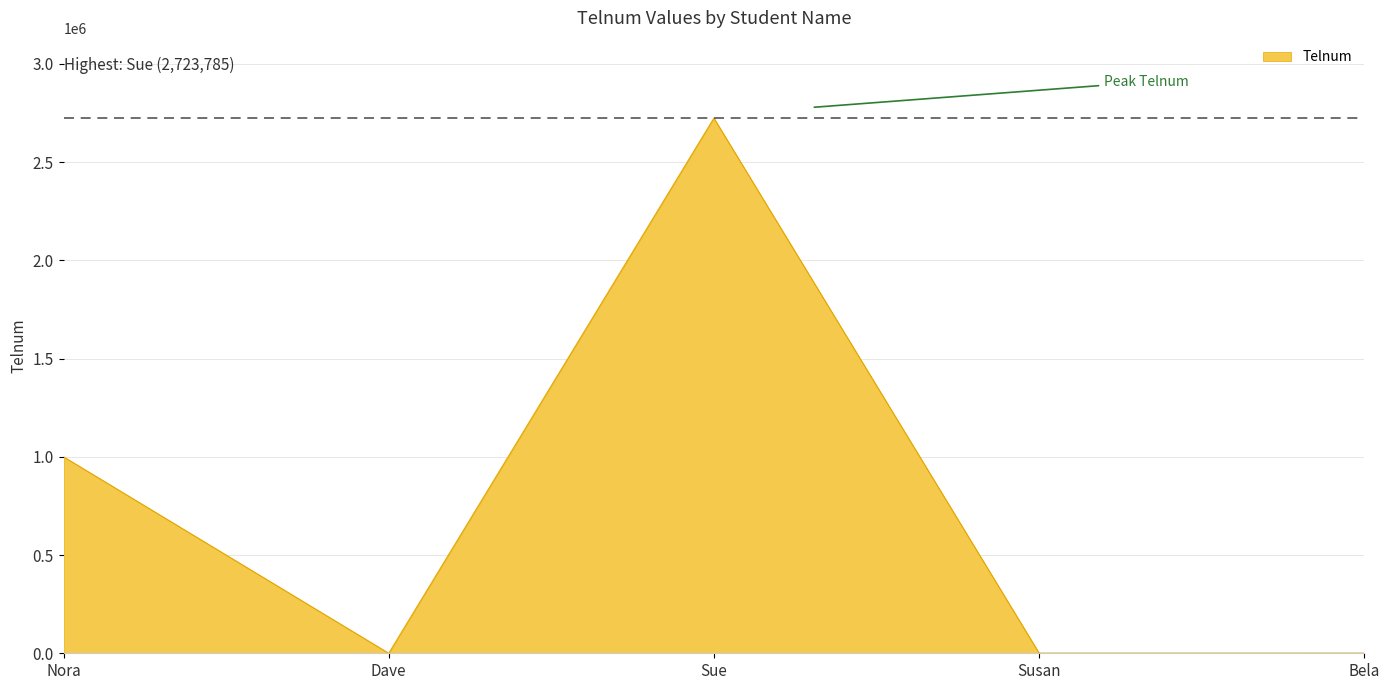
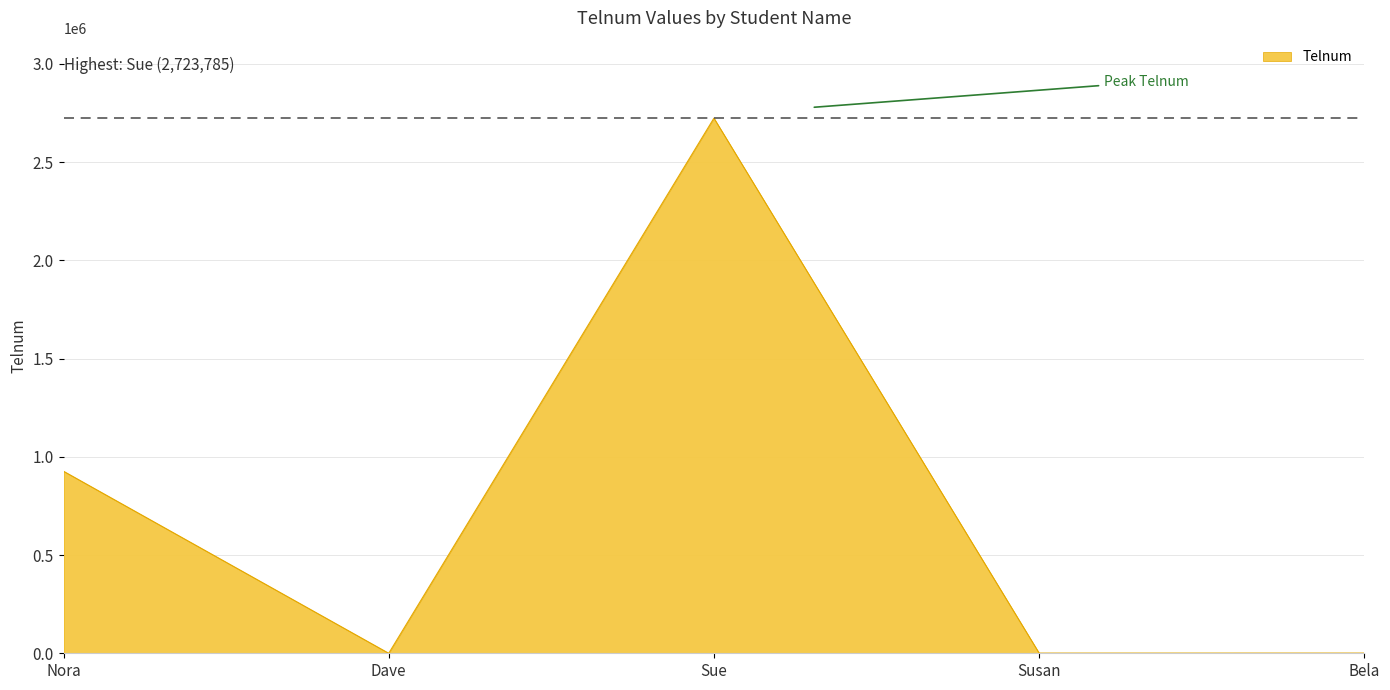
  {
-   "Nora": 1000000,
+   "Nora": 930000,
    "Dave": 0,
    "Sue": 2720000,
    "Susan": 0,
    "Bela": 0
  }
